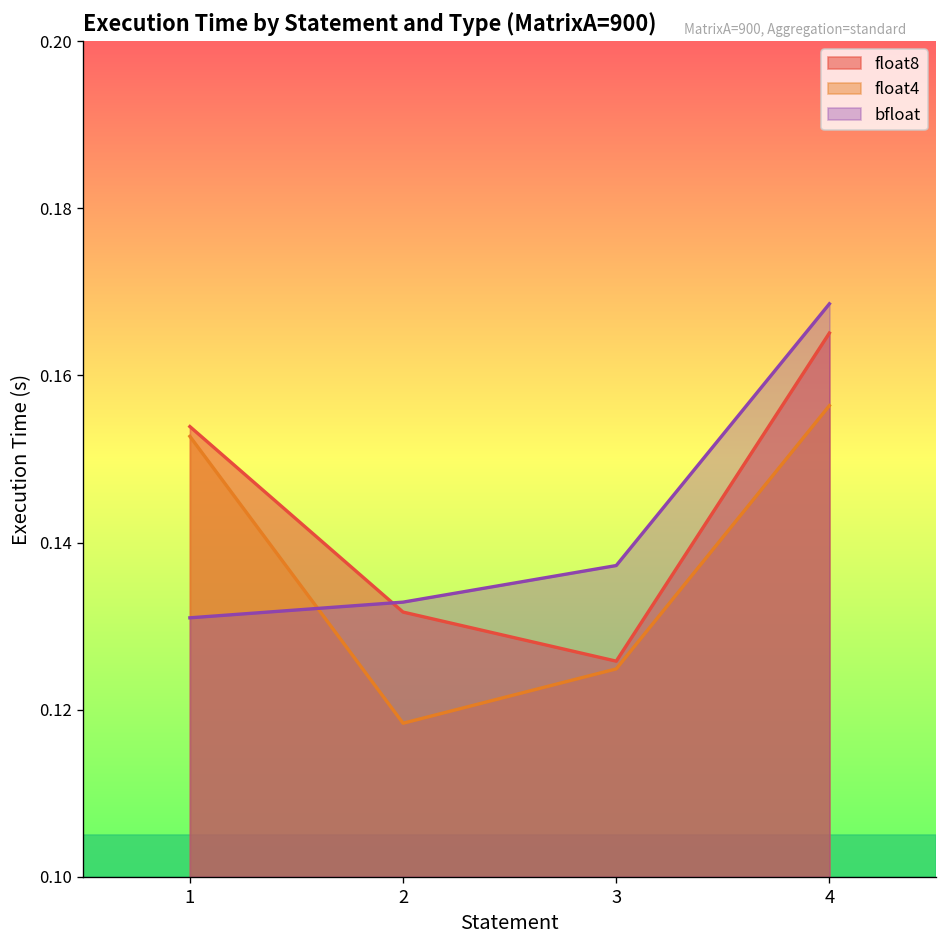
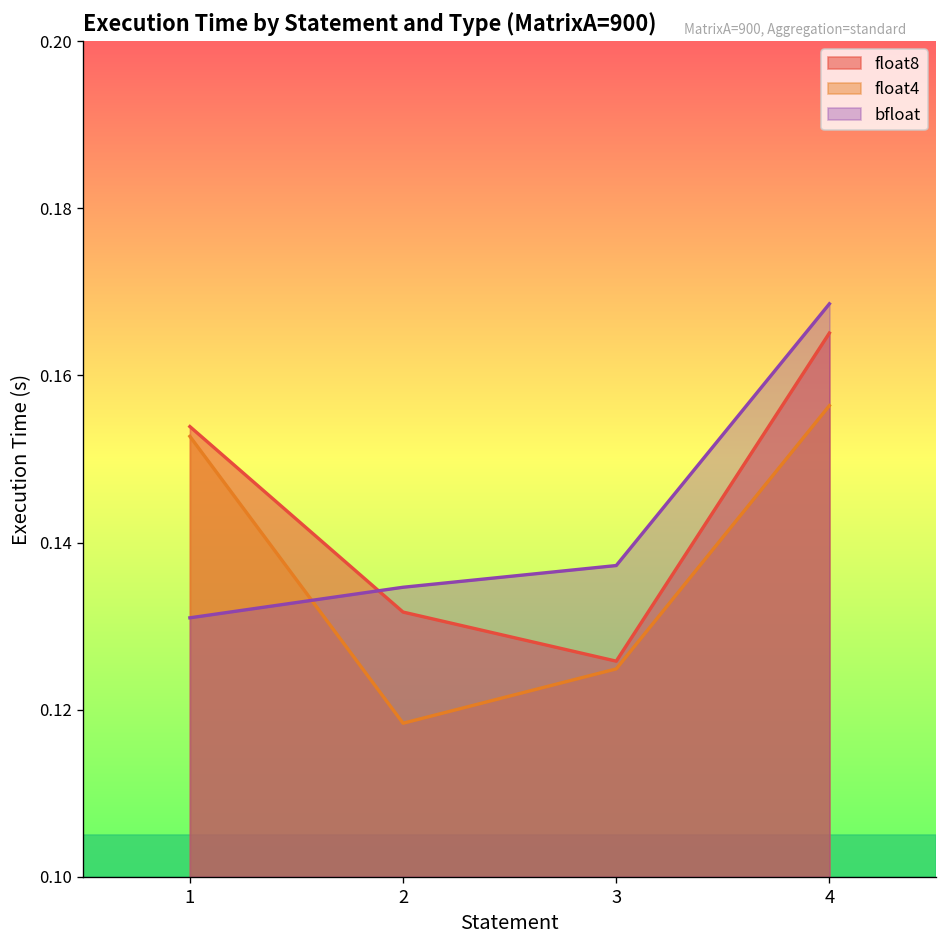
  {
    "bfloat": {
      "1": 0.131,
-     "2": 0.133,
+     "2": 0.135,
      "3": 0.137,
      "4": 0.169
    }
  }
